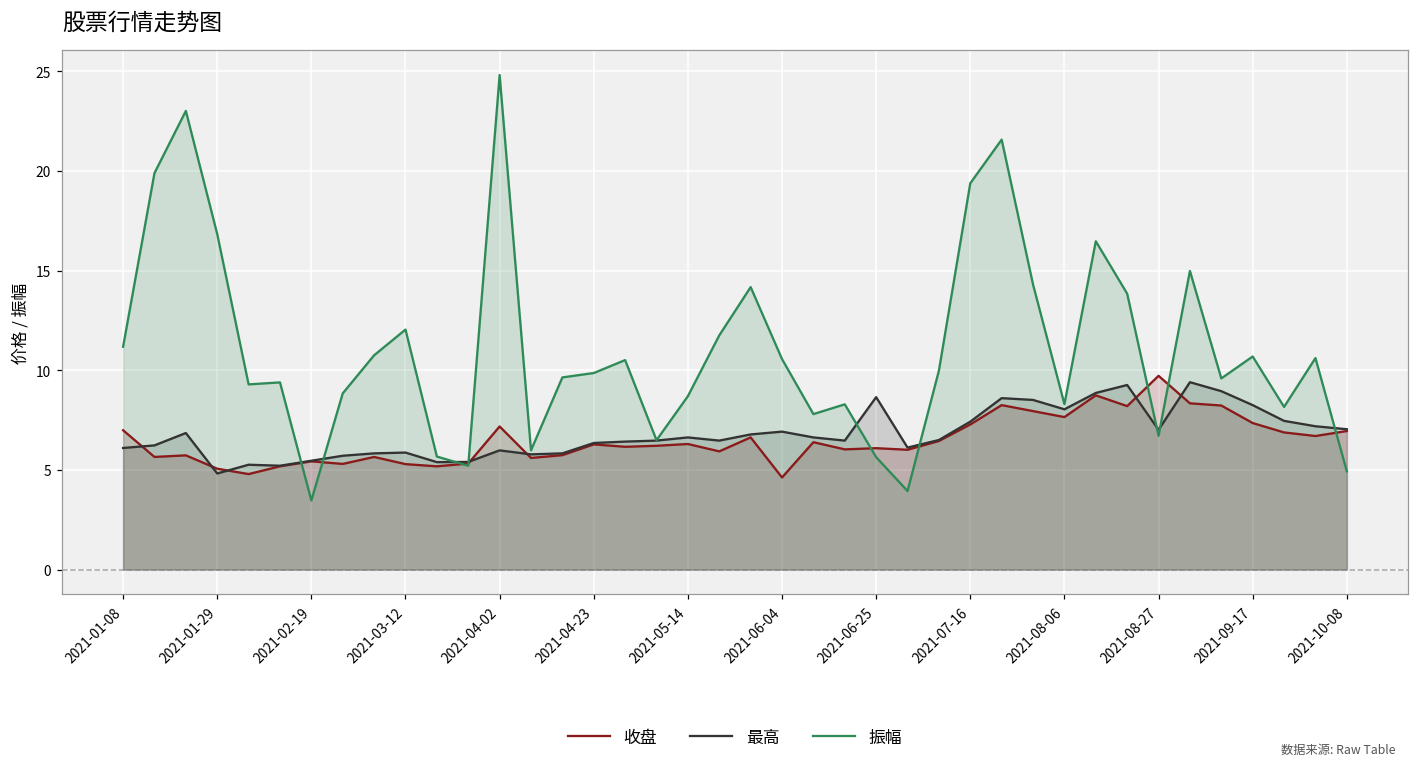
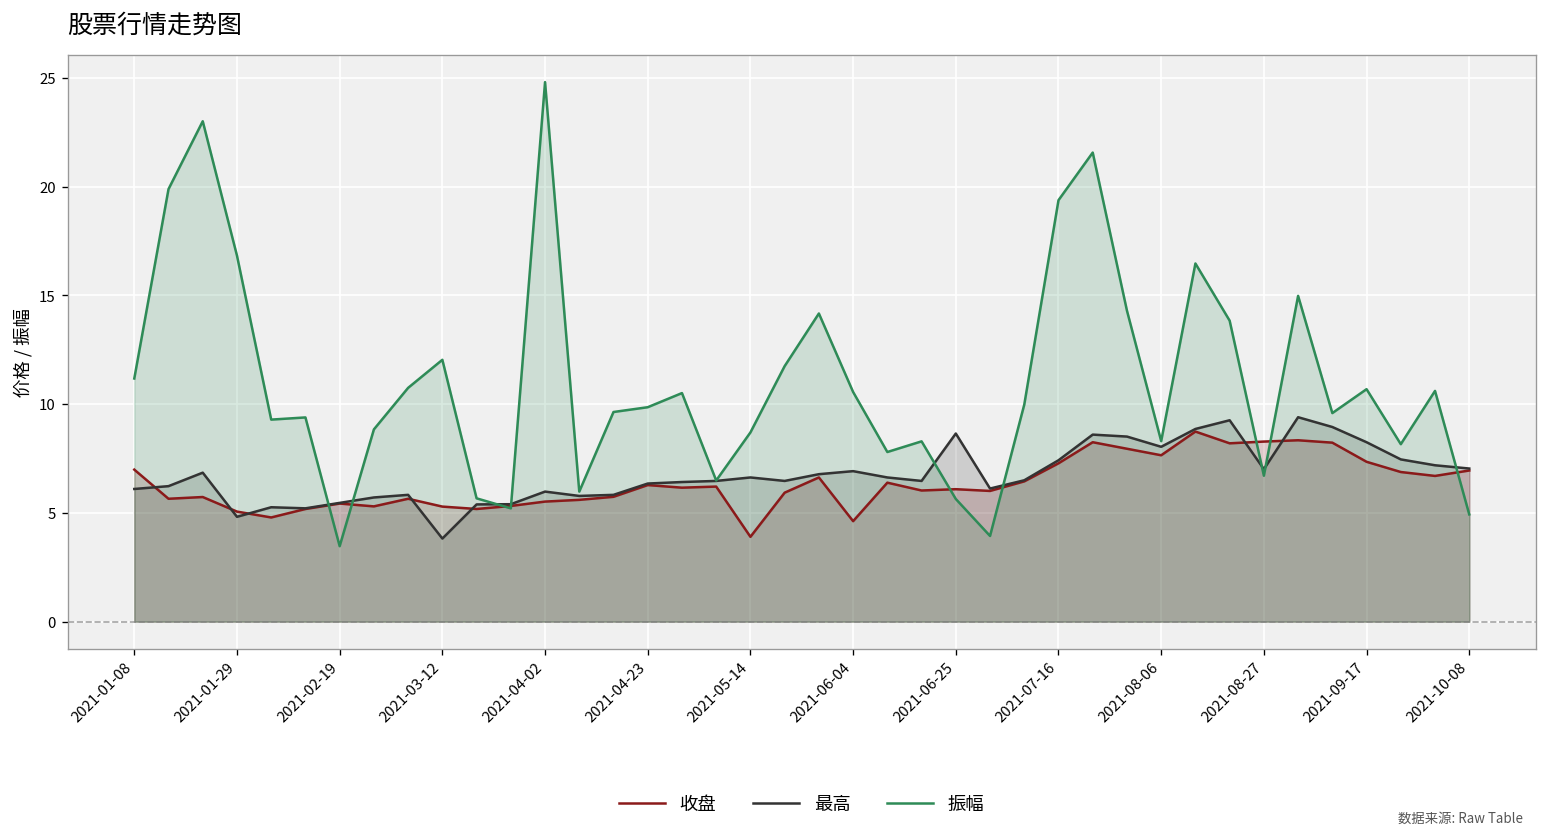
  {
    "收盘": {
      "2021-01-08": 7.0,
      "2021-01-29": 5.1,
      "2021-03-12": 5.3,
-     "2021-04-02": 7.2,
-     "2021-05-14": 6.3,
+     "2021-04-02": 5.5,
+     "2021-05-14": 3.9,
      "2021-06-04": 4.6,
      "2021-06-25": 6.1,
      "2021-08-06": 7.7,
-     "2021-08-27": 9.7,
+     "2021-08-27": 8.3,
      "2021-09-17": 7.4
    },
    "最高": {
      "2021-01-08": 6.1,
      "2021-01-29": 4.8,
-     "2021-03-12": 5.9,
+     "2021-03-12": 3.8,
      "2021-04-02": 6.0,
      "2021-05-14": 6.6,
      "2021-06-04": 6.9,
      "2021-06-25": 8.7,
      "2021-08-06": 8.0,
      "2021-08-27": 7.0,
      "2021-09-17": 8.3
    },
    "振幅": {
      "2021-01-08": 11.2,
      "2021-01-29": 16.8,
      "2021-02-19": 3.5,
      "2021-03-12": 12.0,
      "2021-04-02": 24.8,
      "2021-04-23": 9.9,
      "2021-05-14": 8.7,
      "2021-06-04": 10.6,
      "2021-06-25": 5.6,
      "2021-07-16": 19.4,
      "2021-08-06": 8.3,
      "2021-08-27": 6.7,
      "2021-09-17": 10.7,
      "2021-10-08": 4.9
    }
  }
